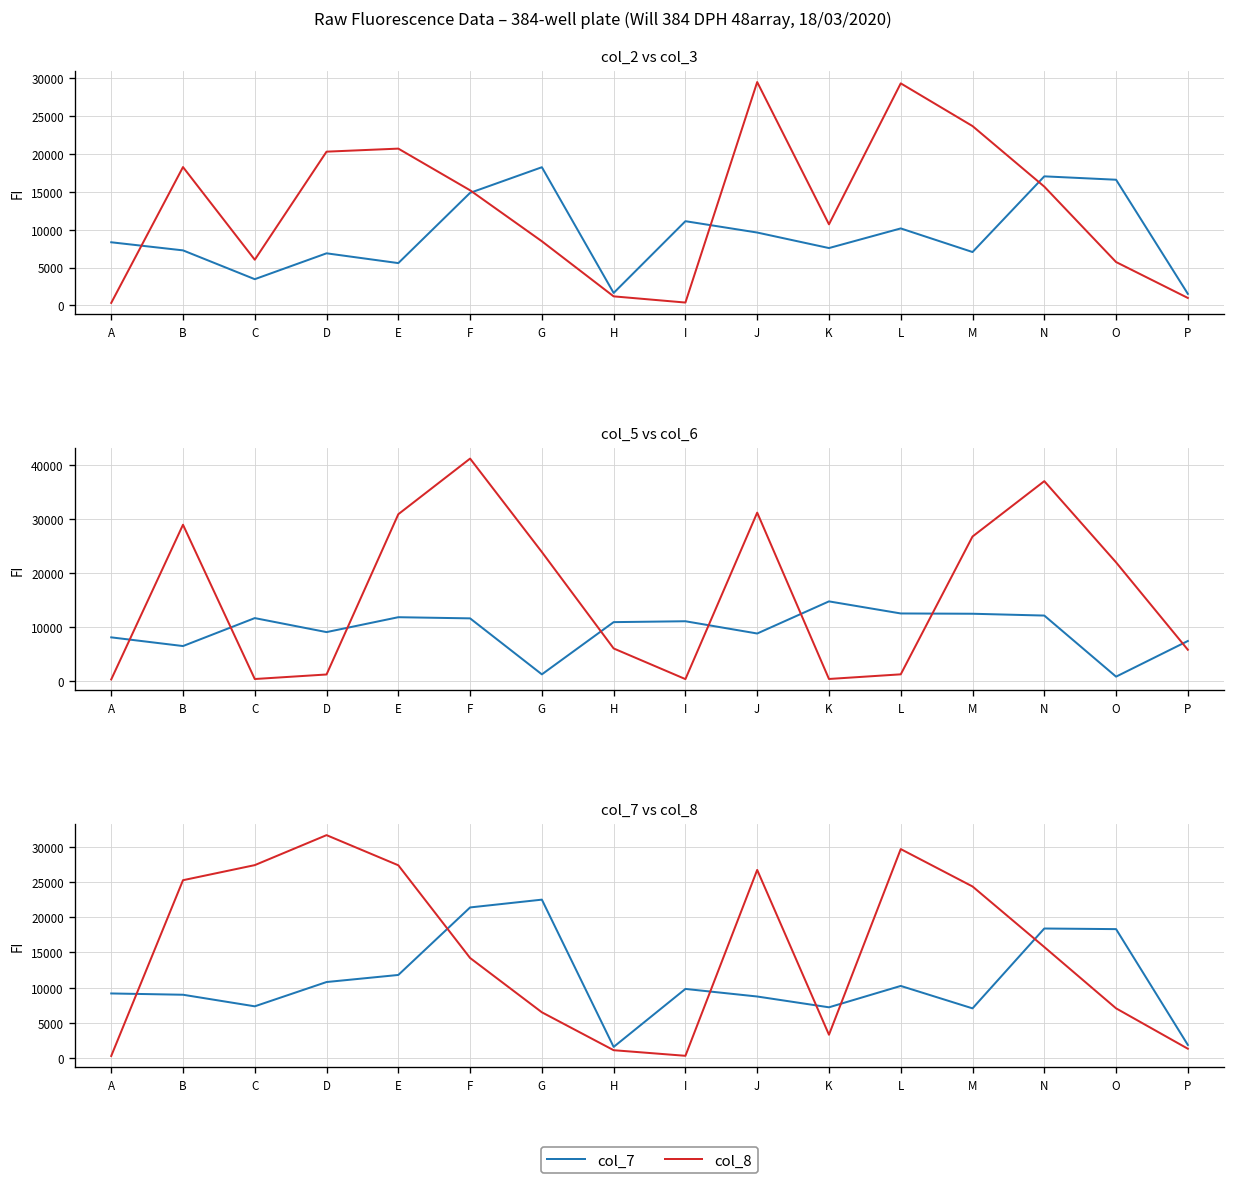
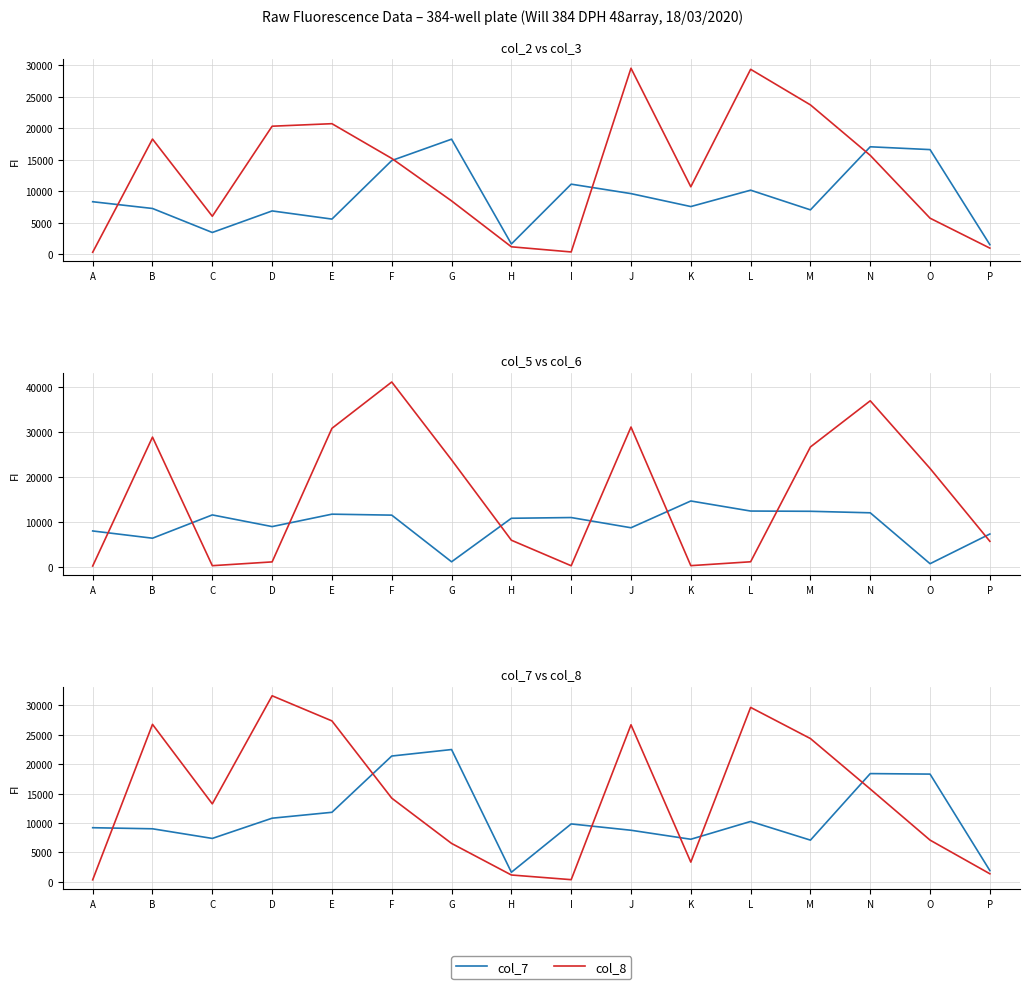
  {
    "col_7 vs col_8": {
      "col_7": {
        "A": 9000,
        "B": 9000,
        "C": 7000,
        "D": 11000,
        "E": 12000,
        "F": 21000,
        "G": 22000,
        "H": 2000,
        "I": 10000,
        "J": 9000,
        "K": 7000,
        "L": 10000,
        "M": 7000,
        "N": 18000,
        "O": 18000,
        "P": 2000
      },
      "col_8": {
        "A": 0,
-       "B": 25000,
-       "C": 27000,
+       "B": 27000,
+       "C": 13000,
        "D": 32000,
        "E": 27000,
        "F": 14000,
        "G": 7000,
        "H": 1000,
        "I": 0,
        "J": 27000,
        "K": 3000,
        "L": 30000,
        "M": 24000,
        "N": 16000,
        "O": 7000,
        "P": 1000
      }
    }
  }
